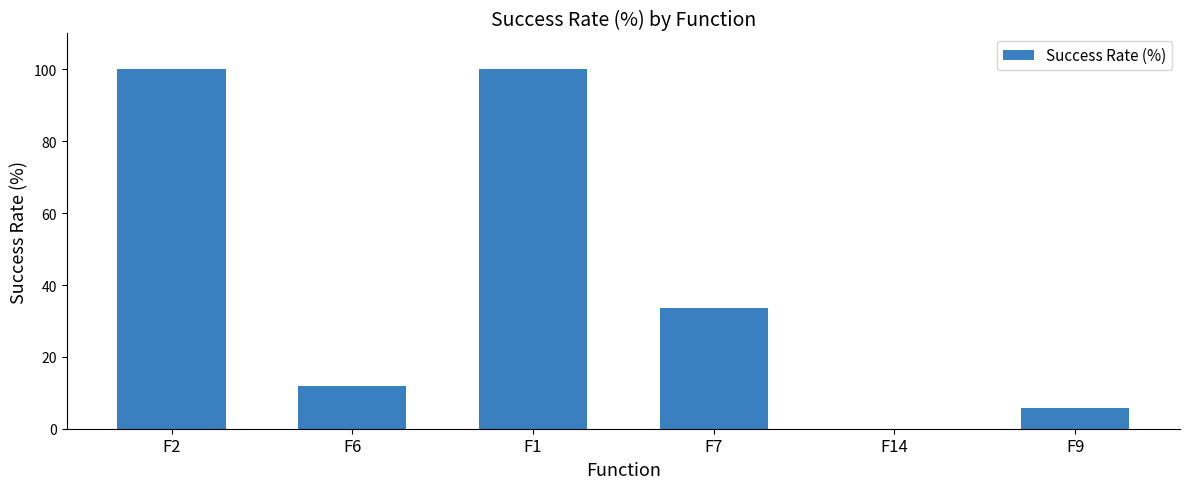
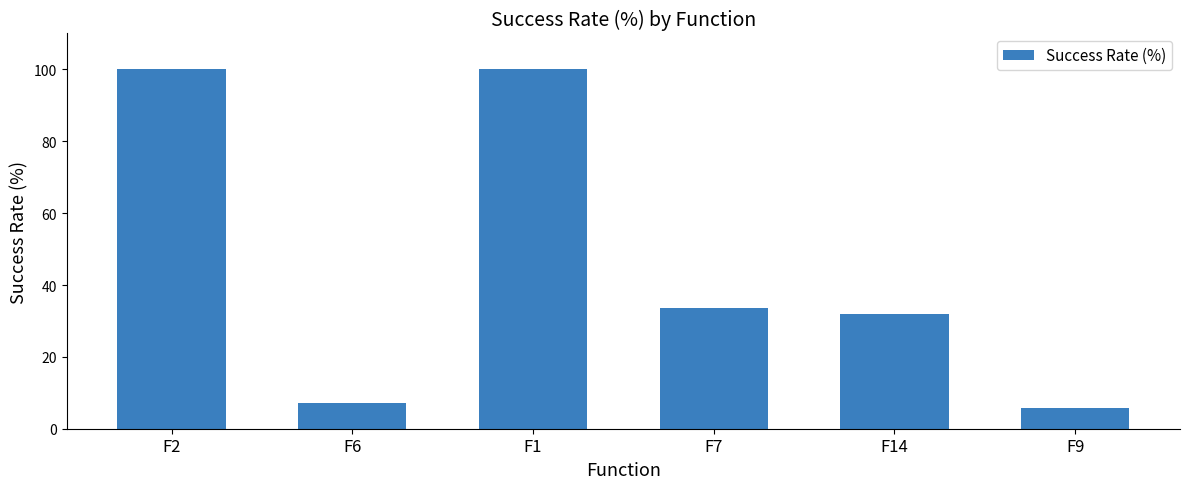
  {
    "F2": 100,
-   "F6": 12,
+   "F6": 7,
    "F1": 100,
    "F7": 34,
-   "F14": 0,
+   "F14": 32,
    "F9": 6
  }
